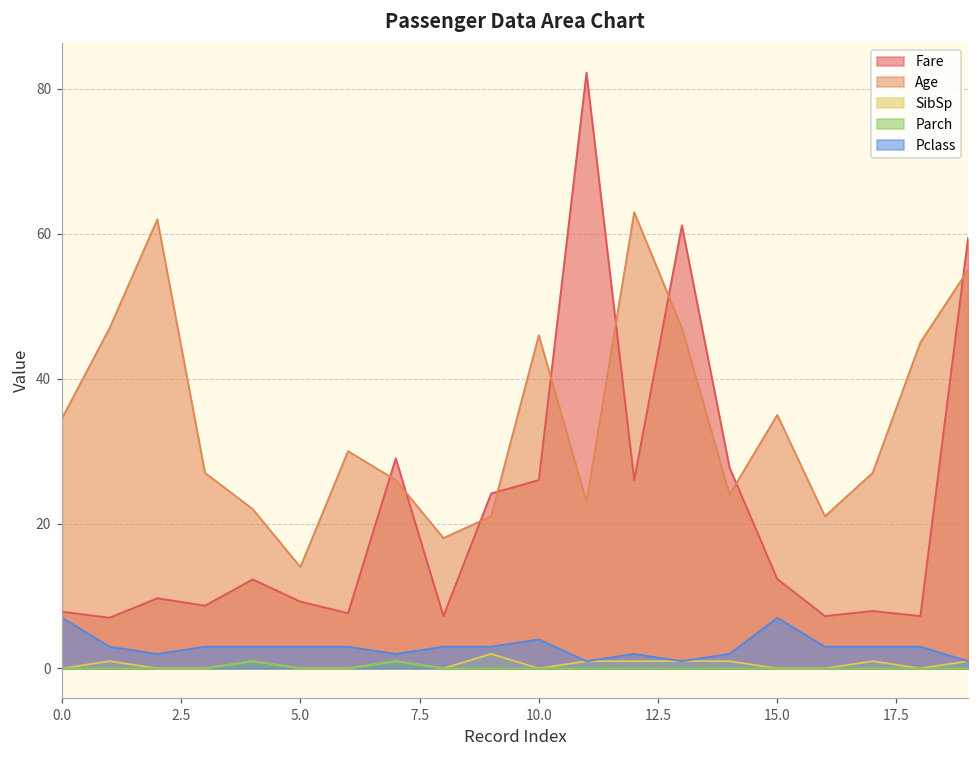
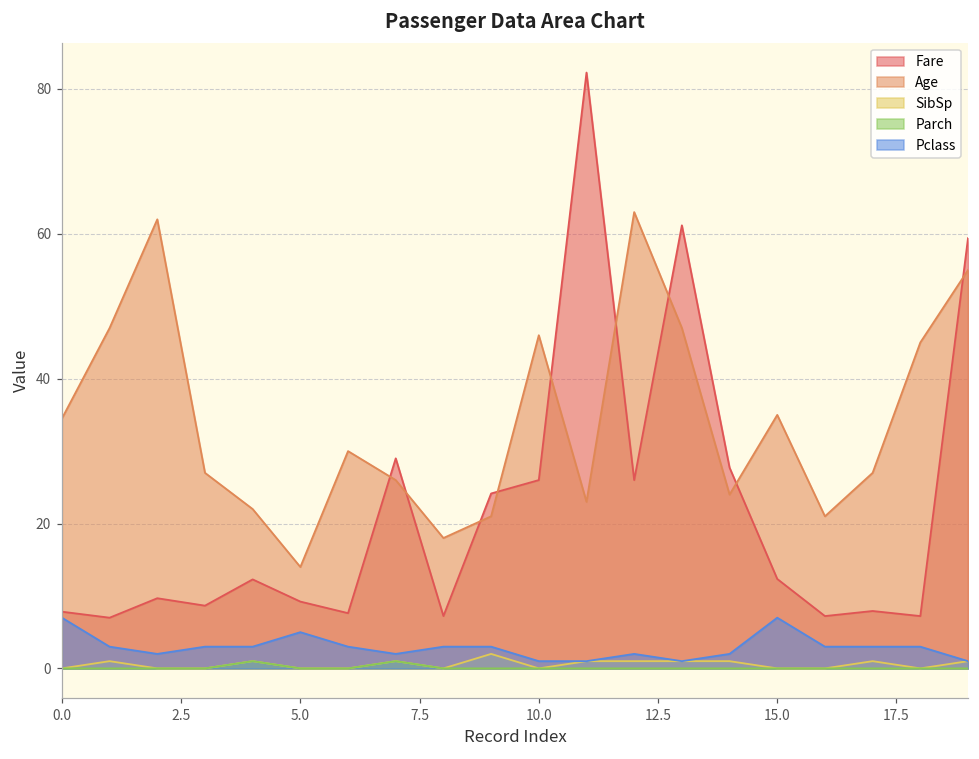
  {
    "Pclass": {
      "0.0": 7,
-     "5.0": 3,
-     "10.0": 4,
+     "5.0": 5,
+     "10.0": 1,
      "15.0": 7
    }
  }
